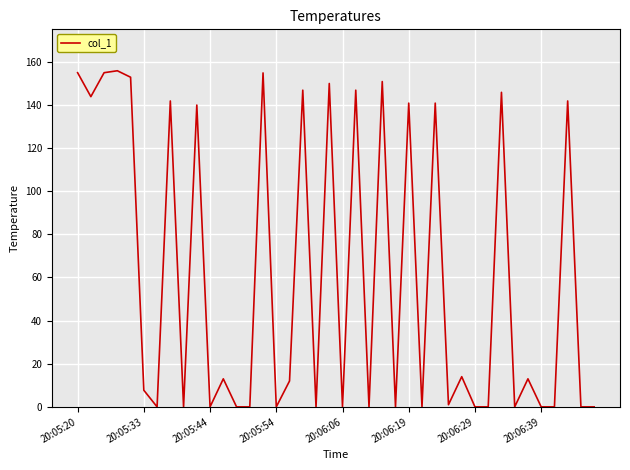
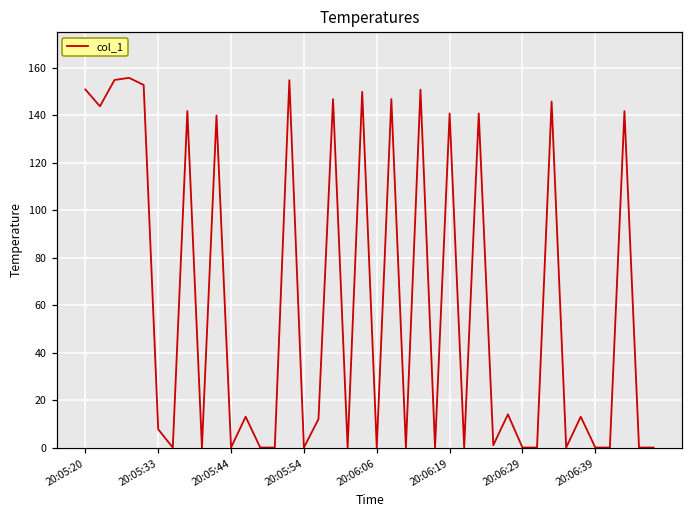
  {
-   "20:05:20": 155,
+   "20:05:20": 151,
    "20:05:33": 8,
    "20:05:44": 0,
    "20:05:54": 0,
    "20:06:06": 0,
    "20:06:19": 141,
    "20:06:29": 0,
    "20:06:39": 0
  }
